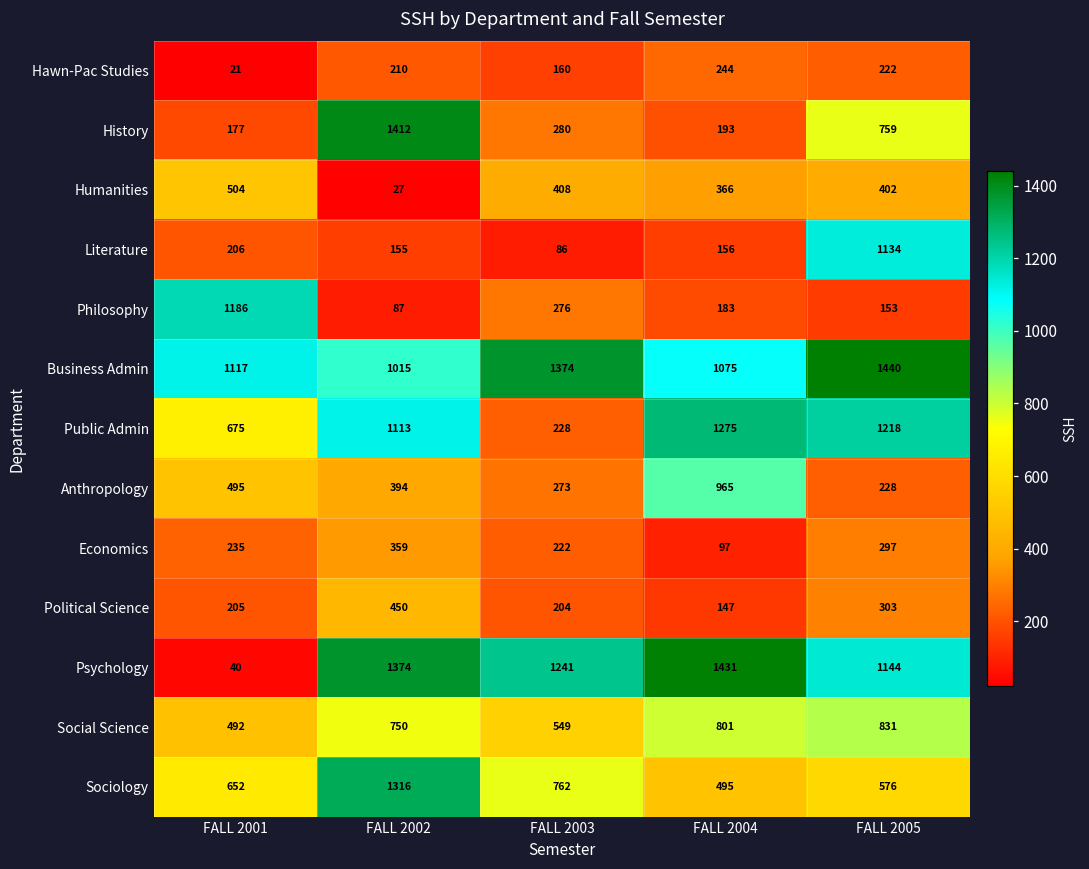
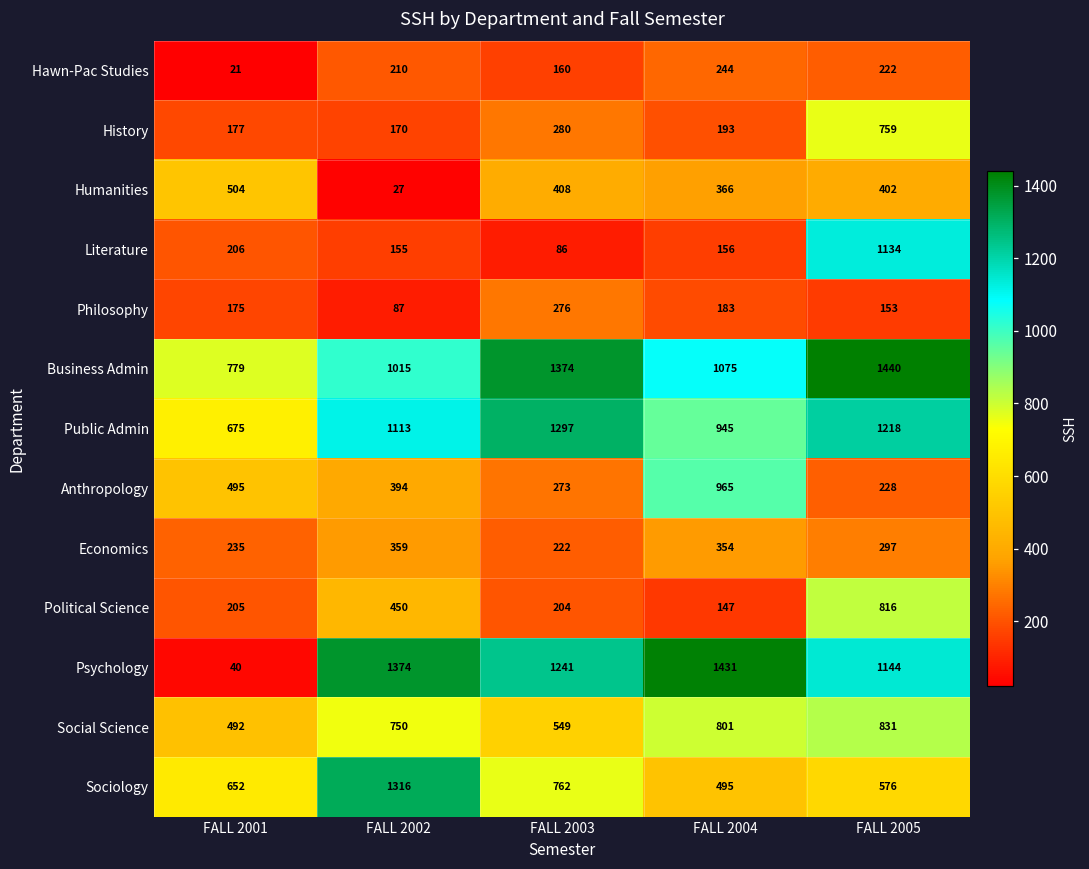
  {
    "Hawn-Pac Studies": {
      "FALL 2001": 21,
      "FALL 2002": 210,
      "FALL 2003": 160,
      "FALL 2004": 244,
      "FALL 2005": 222
    },
    "History": {
      "FALL 2001": 177,
-     "FALL 2002": 1412,
+     "FALL 2002": 170,
      "FALL 2003": 280,
      "FALL 2004": 193,
      "FALL 2005": 759
    },
    "Humanities": {
      "FALL 2001": 504,
      "FALL 2002": 27,
      "FALL 2003": 408,
      "FALL 2004": 366,
      "FALL 2005": 402
    },
    "Literature": {
      "FALL 2001": 206,
      "FALL 2002": 155,
      "FALL 2003": 86,
      "FALL 2004": 156,
      "FALL 2005": 1134
    },
    "Philosophy": {
-     "FALL 2001": 1186,
+     "FALL 2001": 175,
      "FALL 2002": 87,
      "FALL 2003": 276,
      "FALL 2004": 183,
      "FALL 2005": 153
    },
    "Business Admin": {
-     "FALL 2001": 1117,
+     "FALL 2001": 779,
      "FALL 2002": 1015,
      "FALL 2003": 1374,
      "FALL 2004": 1075,
      "FALL 2005": 1440
    },
    "Public Admin": {
      "FALL 2001": 675,
      "FALL 2002": 1113,
-     "FALL 2003": 228,
-     "FALL 2004": 1275,
+     "FALL 2003": 1297,
+     "FALL 2004": 945,
      "FALL 2005": 1218
    },
    "Anthropology": {
      "FALL 2001": 495,
      "FALL 2002": 394,
      "FALL 2003": 273,
      "FALL 2004": 965,
      "FALL 2005": 228
    },
    "Economics": {
      "FALL 2001": 235,
      "FALL 2002": 359,
      "FALL 2003": 222,
-     "FALL 2004": 97,
+     "FALL 2004": 354,
      "FALL 2005": 297
    },
    "Political Science": {
      "FALL 2001": 205,
      "FALL 2002": 450,
      "FALL 2003": 204,
      "FALL 2004": 147,
-     "FALL 2005": 303
+     "FALL 2005": 816
    },
    "Psychology": {
      "FALL 2001": 40,
      "FALL 2002": 1374,
      "FALL 2003": 1241,
      "FALL 2004": 1431,
      "FALL 2005": 1144
    },
    "Social Science": {
      "FALL 2001": 492,
      "FALL 2002": 750,
      "FALL 2003": 549,
      "FALL 2004": 801,
      "FALL 2005": 831
    },
    "Sociology": {
      "FALL 2001": 652,
      "FALL 2002": 1316,
      "FALL 2003": 762,
      "FALL 2004": 495,
      "FALL 2005": 576
    }
  }
